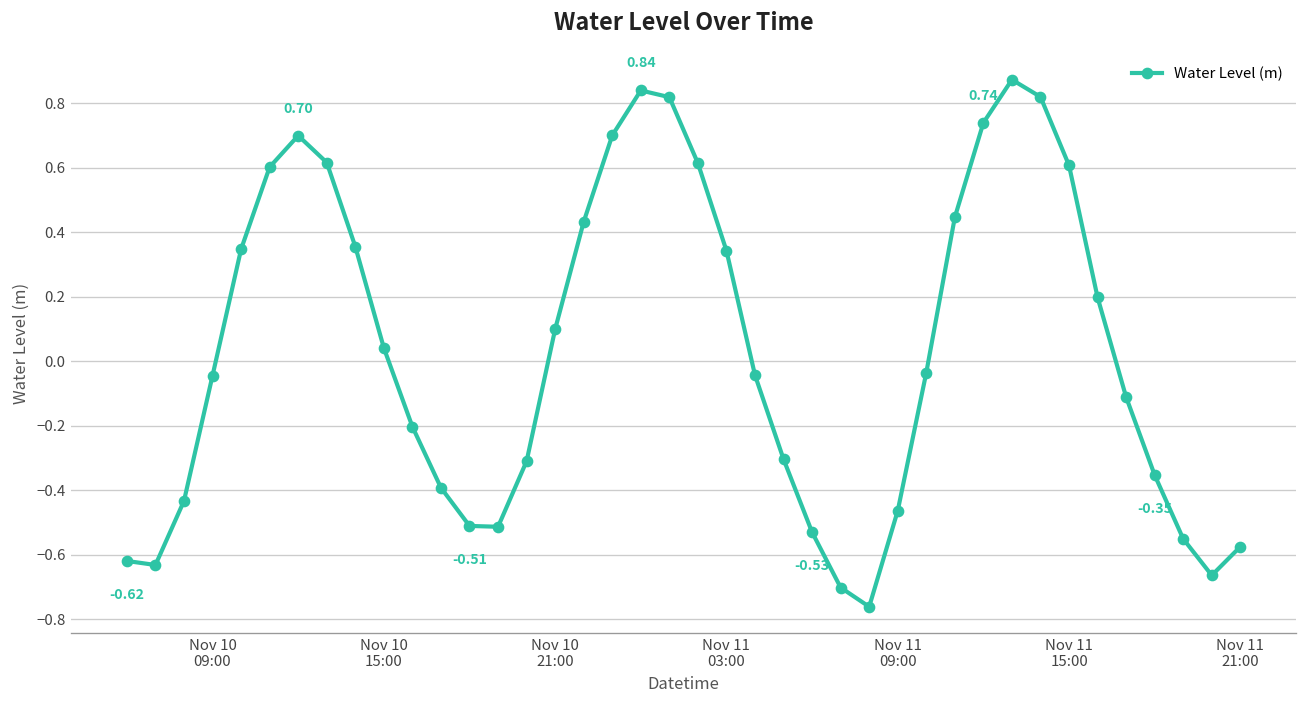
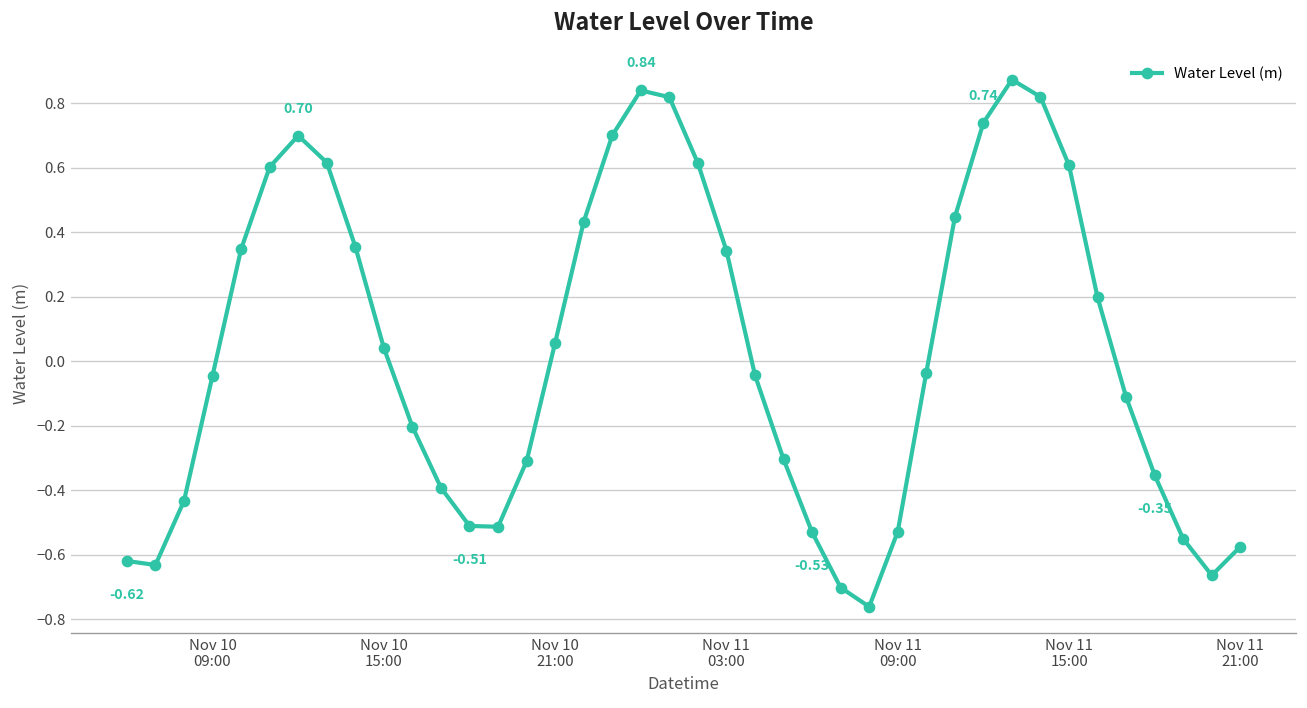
  {
    "Nov 10 09:00": -0.04,
    "Nov 10 15:00": 0.04,
-   "Nov 10 21:00": 0.10,
+   "Nov 10 21:00": 0.06,
    "Nov 11 03:00": 0.34,
-   "Nov 11 09:00": -0.46,
+   "Nov 11 09:00": -0.53,
    "Nov 11 15:00": 0.61,
    "Nov 11 21:00": -0.57
  }
